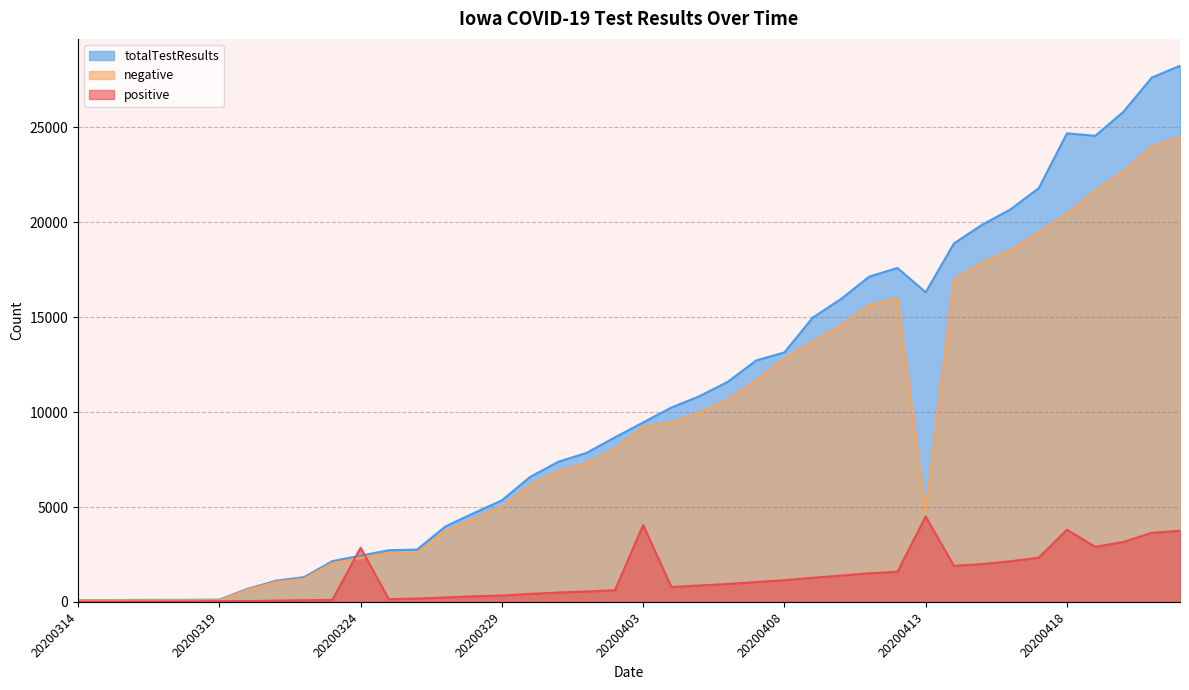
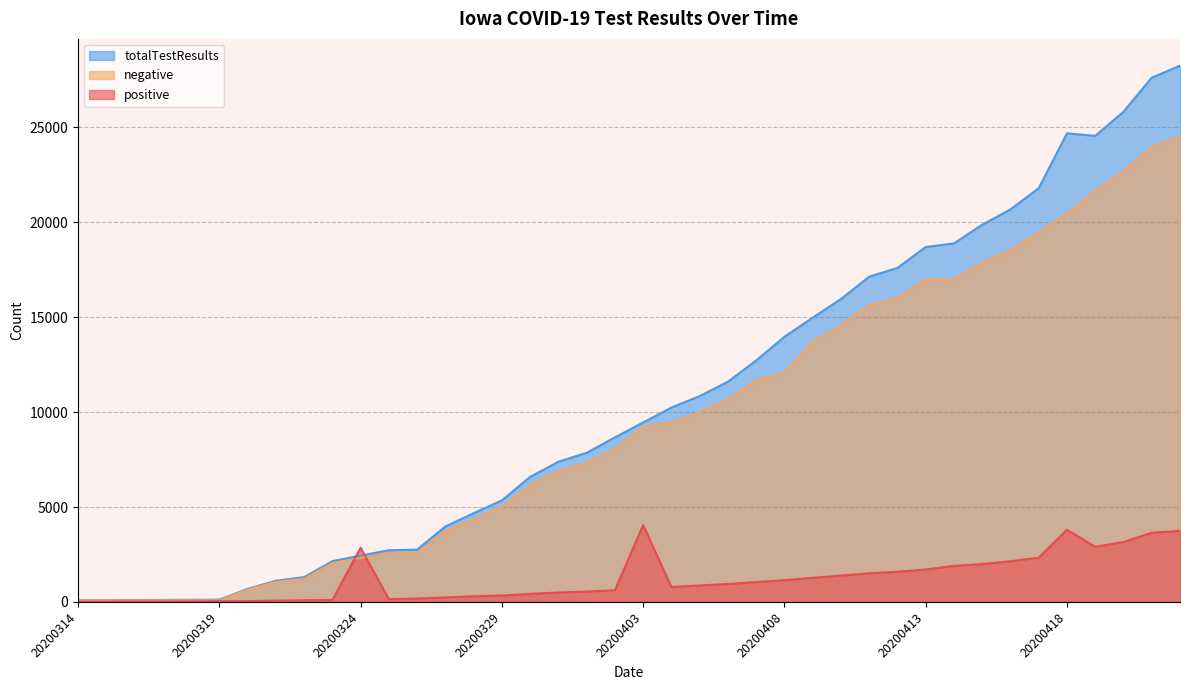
  {
    "totalTestResults": {
      "20200329": 5300,
      "20200403": 9500,
-     "20200408": 13100,
-     "20200413": 16300,
+     "20200408": 14000,
+     "20200413": 18700,
      "20200418": 24700
    },
    "negative": {
      "20200329": 5000,
      "20200403": 9200,
-     "20200408": 12800,
-     "20200413": 4800,
+     "20200408": 12000,
+     "20200413": 17000,
      "20200418": 20400
    },
    "positive": {
      "20200324": 2900,
      "20200329": 300,
      "20200403": 4000,
      "20200408": 1100,
-     "20200413": 4500,
+     "20200413": 1700,
      "20200418": 3800
    }
  }
